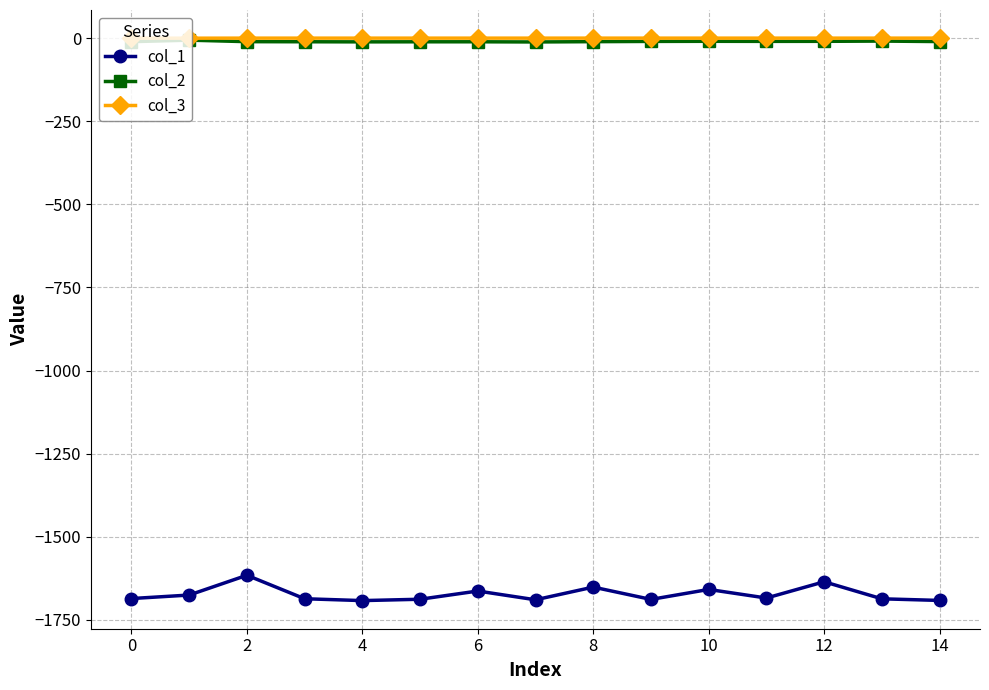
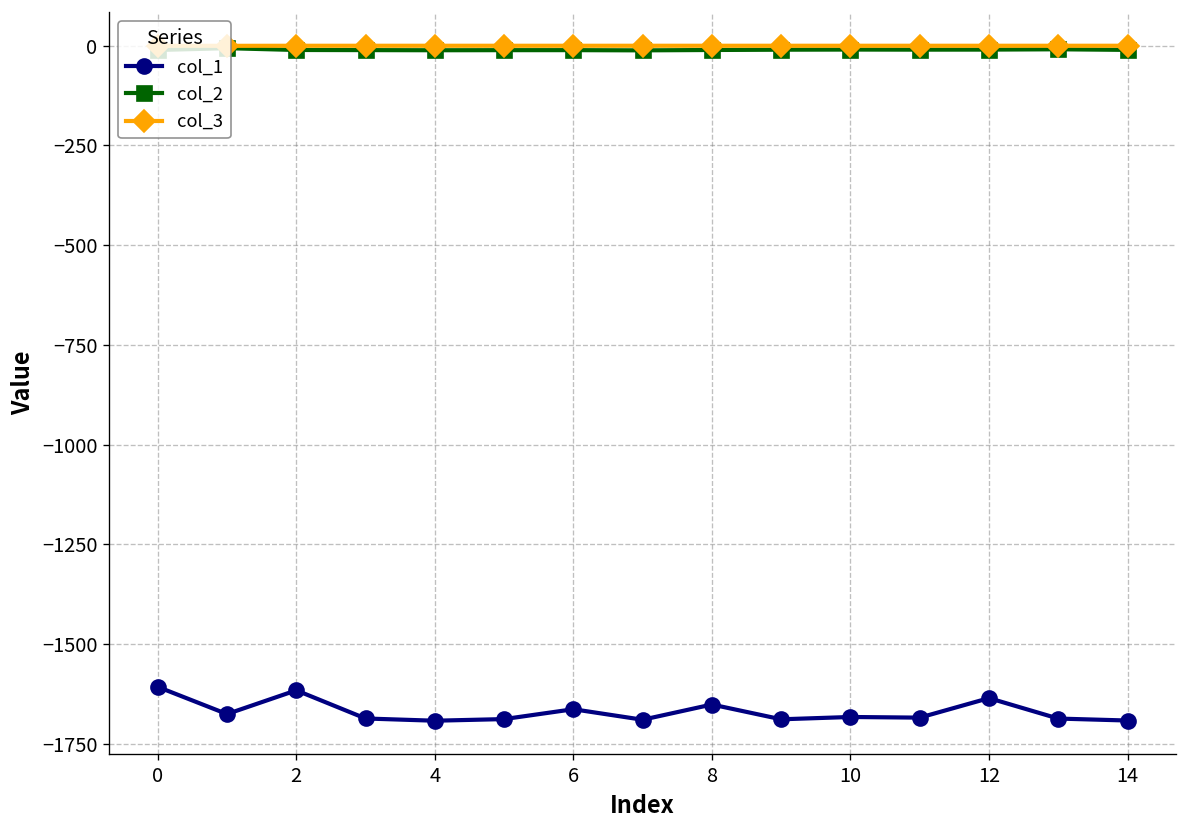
  {
    "col_1": {
-     "0": -1690,
+     "0": -1610,
      "2": -1620,
      "4": -1690,
      "6": -1660,
      "8": -1650,
-     "10": -1660,
+     "10": -1680,
      "12": -1640,
      "14": -1690
    },
    "col_2": {
      "2": -10,
      "4": -10,
      "6": -10,
      "8": -10,
      "10": -10,
      "12": -10,
      "14": -10
    },
    "col_3": {
      "2": 0,
      "4": 0,
      "6": 0,
      "8": 0,
      "10": 0,
      "12": 0,
      "14": 0
    }
  }
